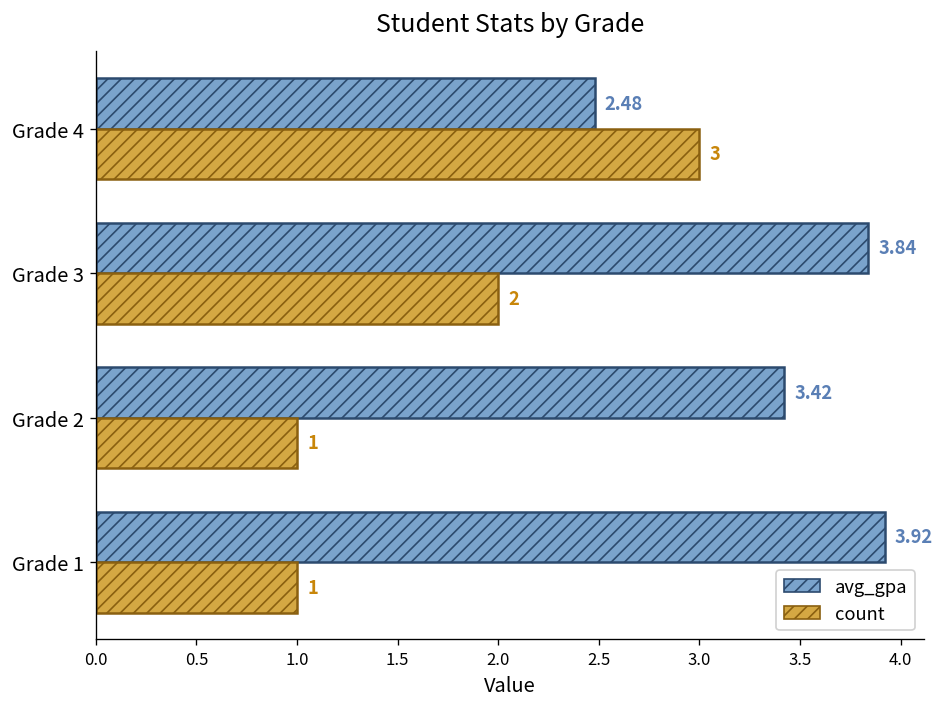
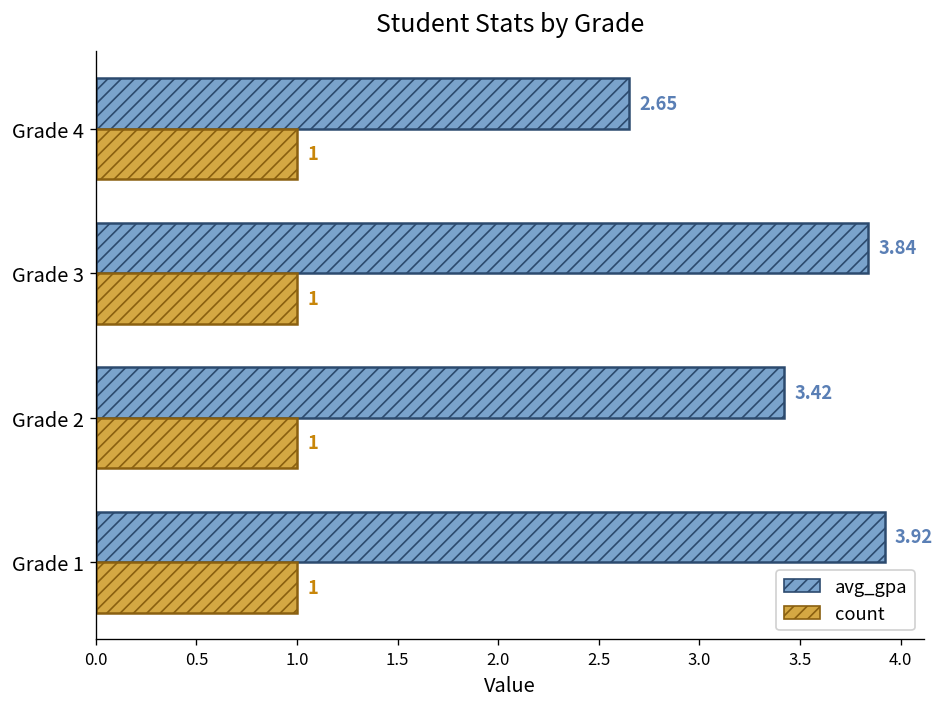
  {
    "avg_gpa": {
-     "Grade 4": 2.48,
+     "Grade 4": 2.65,
      "Grade 3": 3.84,
      "Grade 2": 3.42,
      "Grade 1": 3.92
    },
    "count": {
-     "Grade 4": 3,
-     "Grade 3": 2,
+     "Grade 4": 1,
+     "Grade 3": 1,
      "Grade 2": 1,
      "Grade 1": 1
    }
  }
